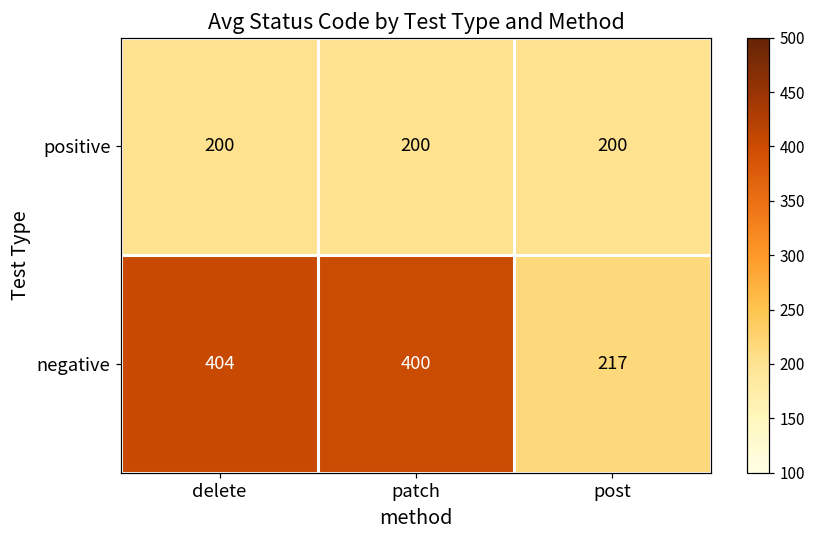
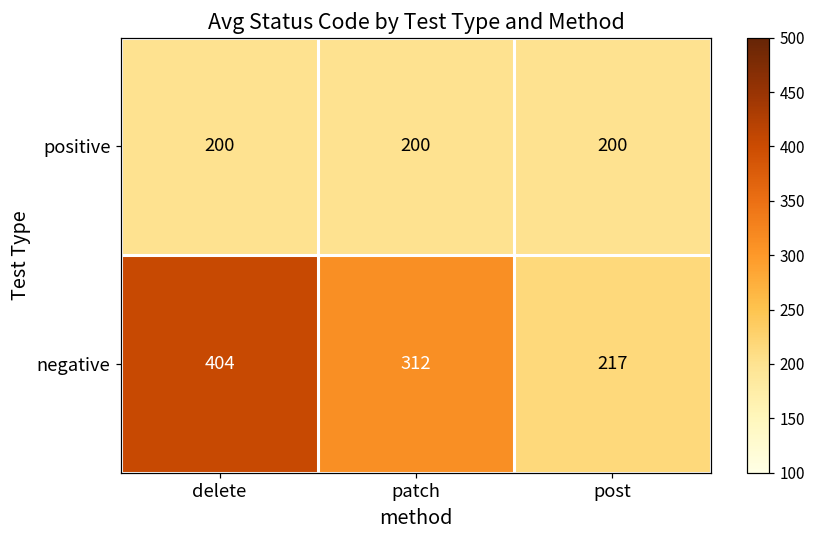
  {
    "positive": {
      "delete": 200,
      "patch": 200,
      "post": 200
    },
    "negative": {
      "delete": 404,
-     "patch": 400,
+     "patch": 312,
      "post": 217
    }
  }
